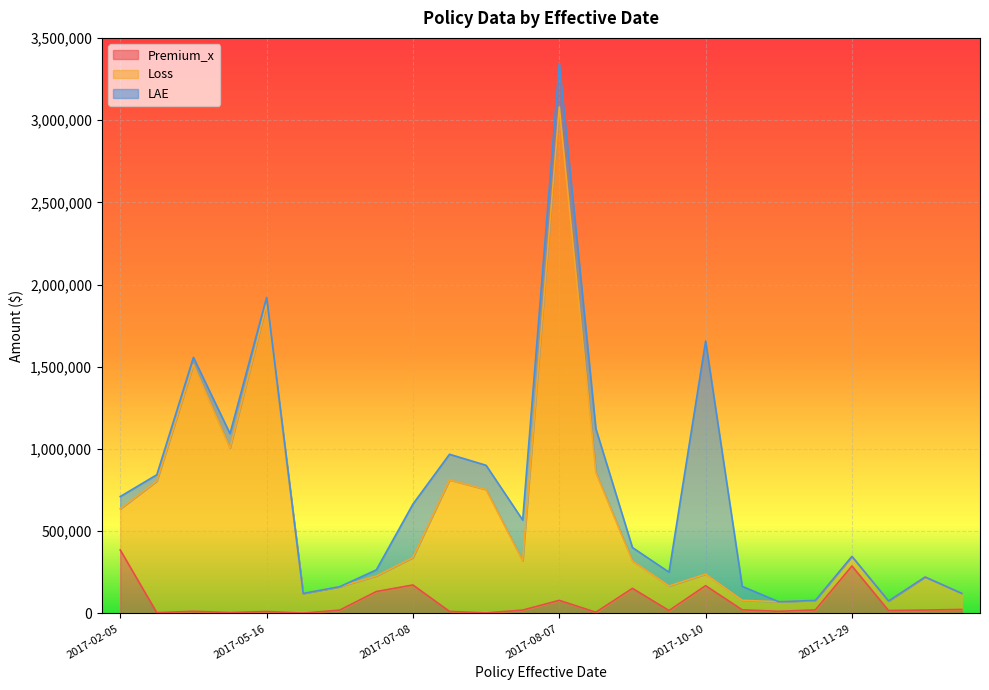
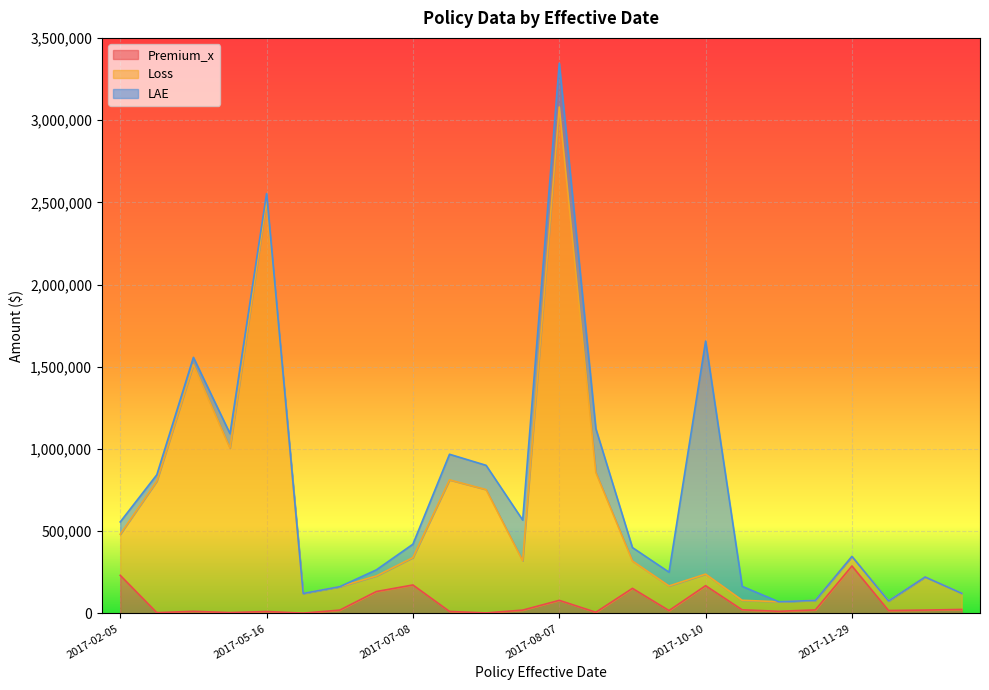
  {
    "Premium_x": {
-     "2017-02-05": "390,000",
+     "2017-02-05": "230,000",
      "2017-05-16": "10,000",
      "2017-07-08": "170,000",
      "2017-08-07": "80,000",
      "2017-10-10": "170,000",
      "2017-11-29": "290,000"
    },
    "Loss": {
      "2017-02-05": "250,000",
-     "2017-05-16": "1,870,000",
+     "2017-05-16": "2,500,000",
      "2017-07-08": "170,000",
      "2017-08-07": "3,000,000",
      "2017-10-10": "70,000"
    },
    "LAE": {
      "2017-02-05": "70,000",
      "2017-05-16": "40,000",
-     "2017-07-08": "330,000",
+     "2017-07-08": "80,000",
      "2017-08-07": "270,000",
      "2017-10-10": "1,420,000"
    }
  }
